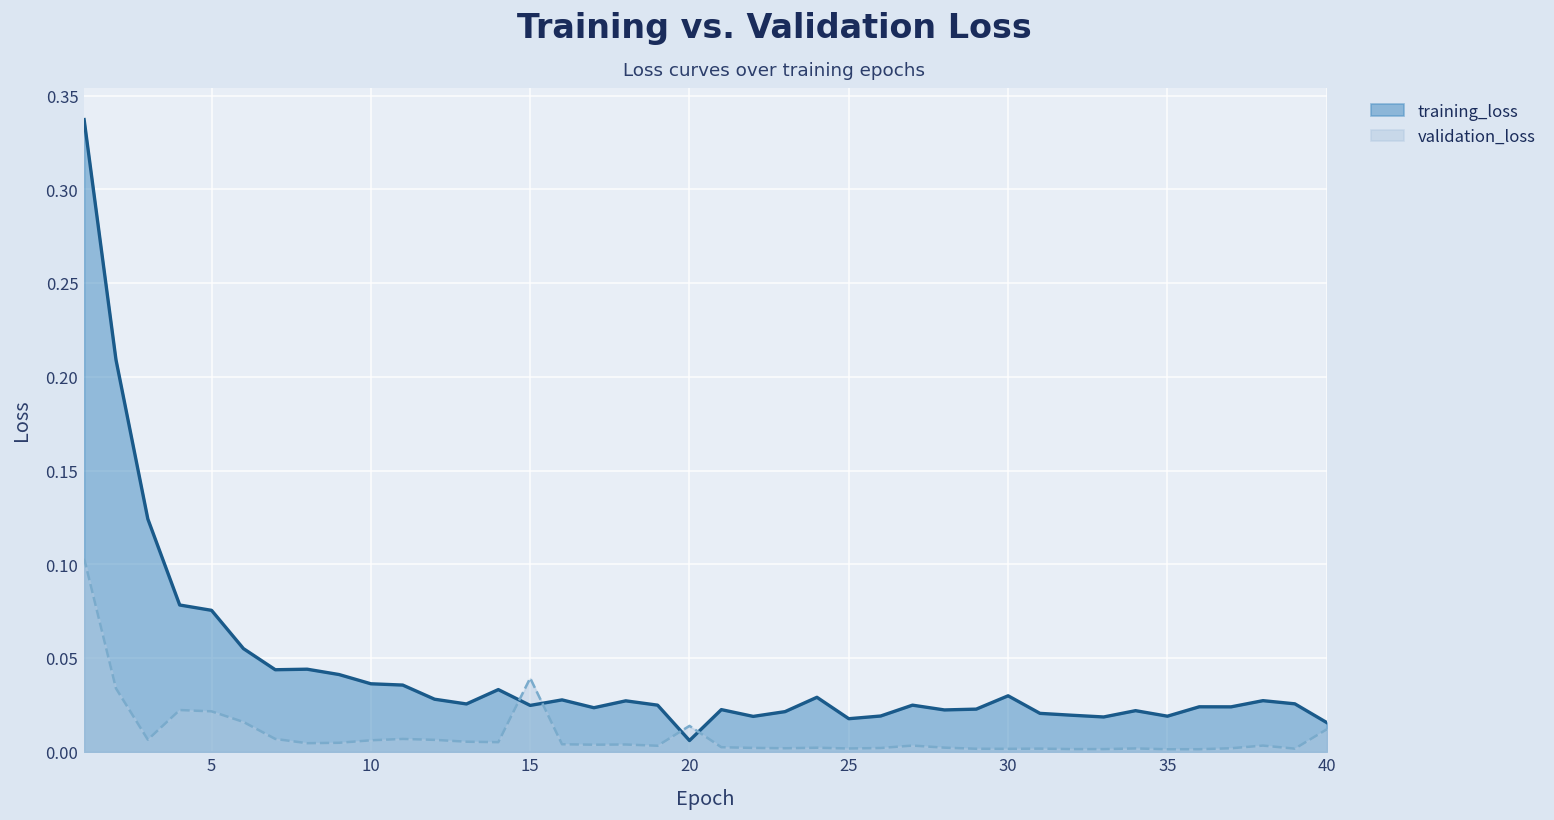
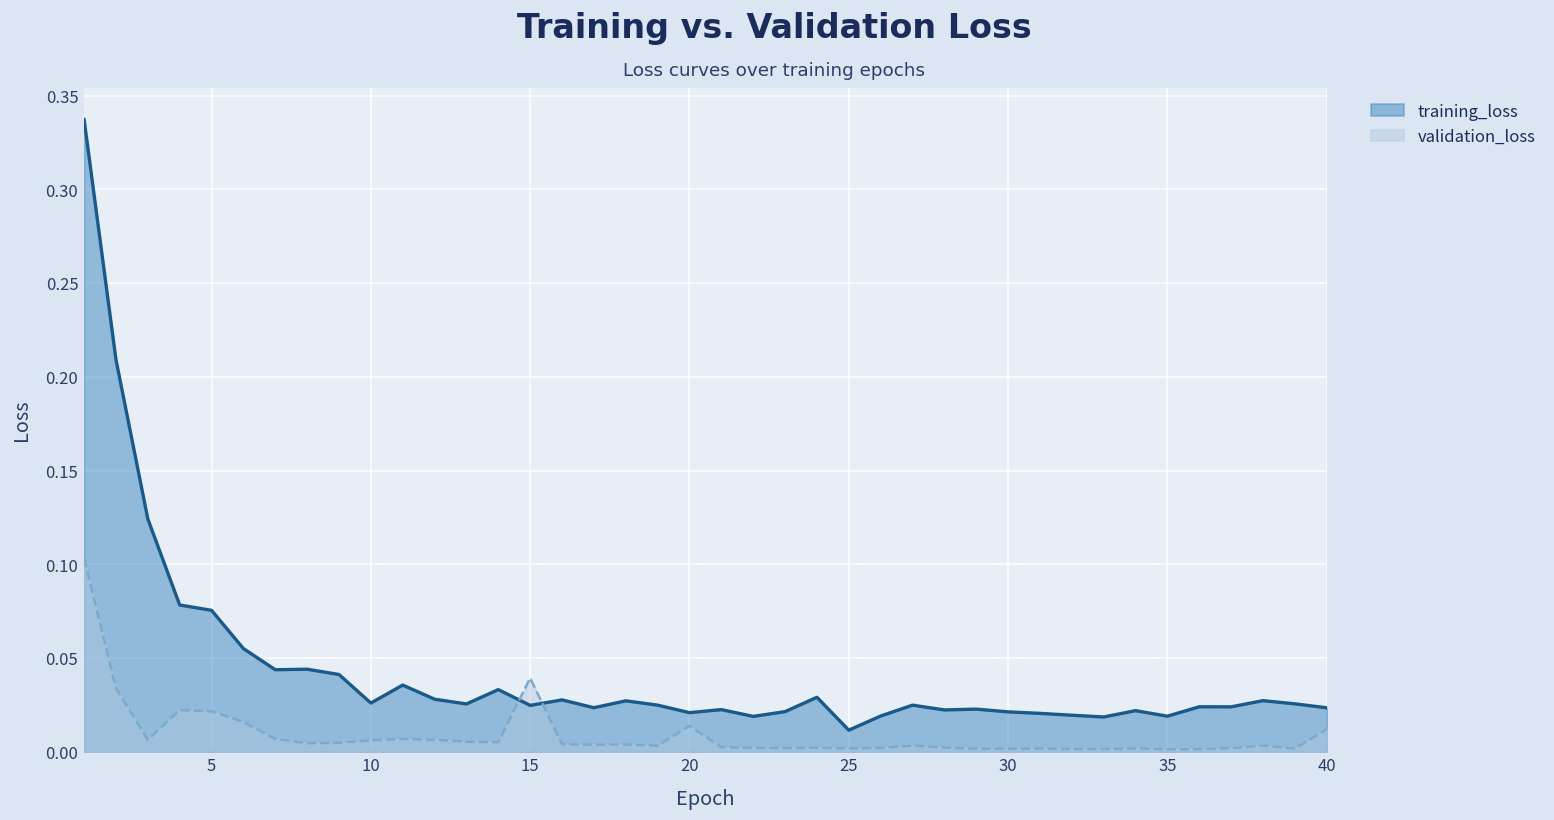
  {
    "training_loss": {
      "5": 0.075,
-     "10": 0.036,
+     "10": 0.026,
      "15": 0.025,
-     "20": 0.006,
-     "25": 0.018,
-     "30": 0.030,
+     "20": 0.021,
+     "25": 0.011,
+     "30": 0.021,
      "35": 0.019,
-     "40": 0.016
+     "40": 0.023
    },
    "validation_loss": {
      "5": 0.021,
      "10": 0.006,
      "15": 0.039,
      "20": 0.014,
      "25": 0.002,
      "30": 0.001,
      "35": 0.001,
      "40": 0.012
    }
  }
